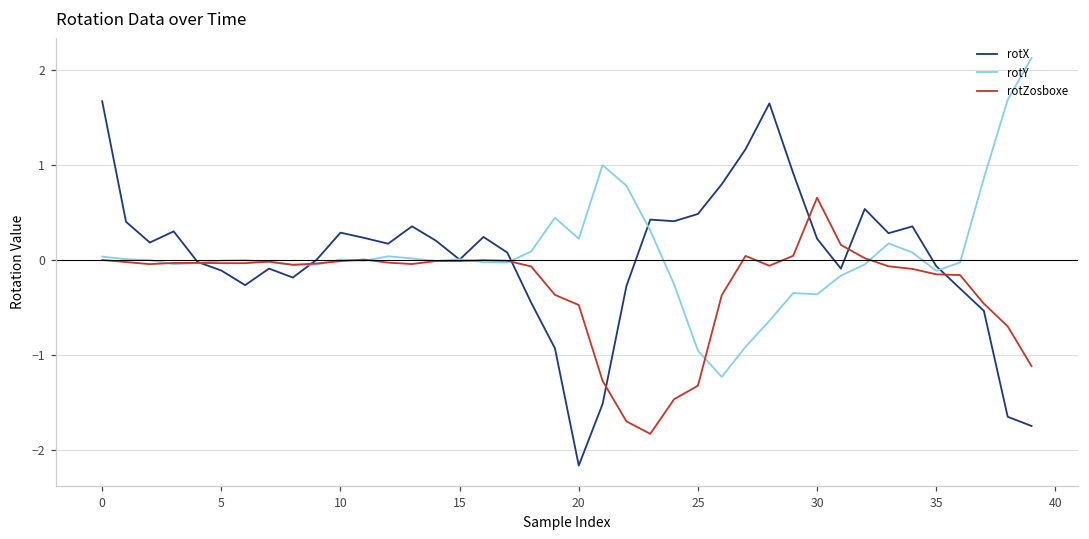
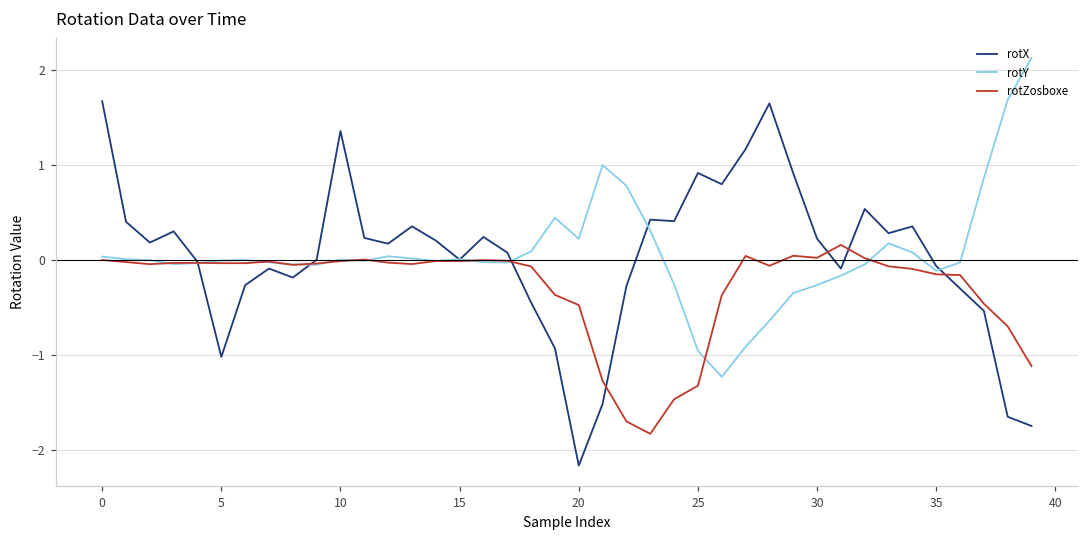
  {
    "rotX": {
      "0": 1.7,
-     "5": -0.1,
-     "10": 0.3,
+     "5": -1.0,
+     "10": 1.4,
      "20": -2.2,
-     "25": 0.5,
+     "25": 0.9,
      "30": 0.2,
      "35": -0.1
    },
    "rotY": {
      "0": 0.0,
      "20": 0.2,
      "25": -1.0,
-     "30": -0.4,
+     "30": -0.3,
      "35": -0.1
    },
    "rotZosboxe": {
      "0": 0.0,
      "20": -0.5,
      "25": -1.3,
-     "30": 0.7,
+     "30": 0.0,
      "35": -0.1
    }
  }
